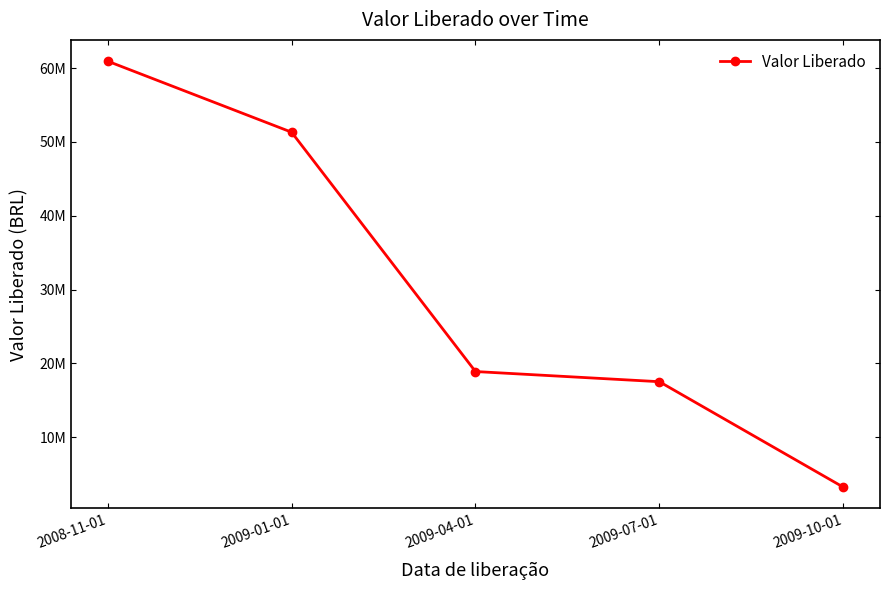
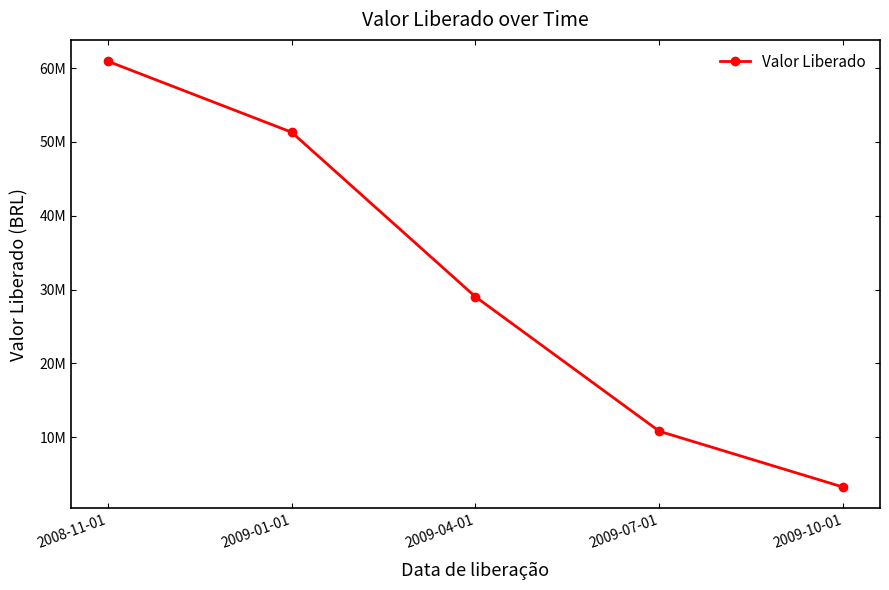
  {
    "2008-11-01": 61000000,
    "2009-01-01": 51000000,
-   "2009-04-01": 19000000,
-   "2009-07-01": 18000000,
+   "2009-04-01": 29000000,
+   "2009-07-01": 11000000,
    "2009-10-01": 3000000
  }
